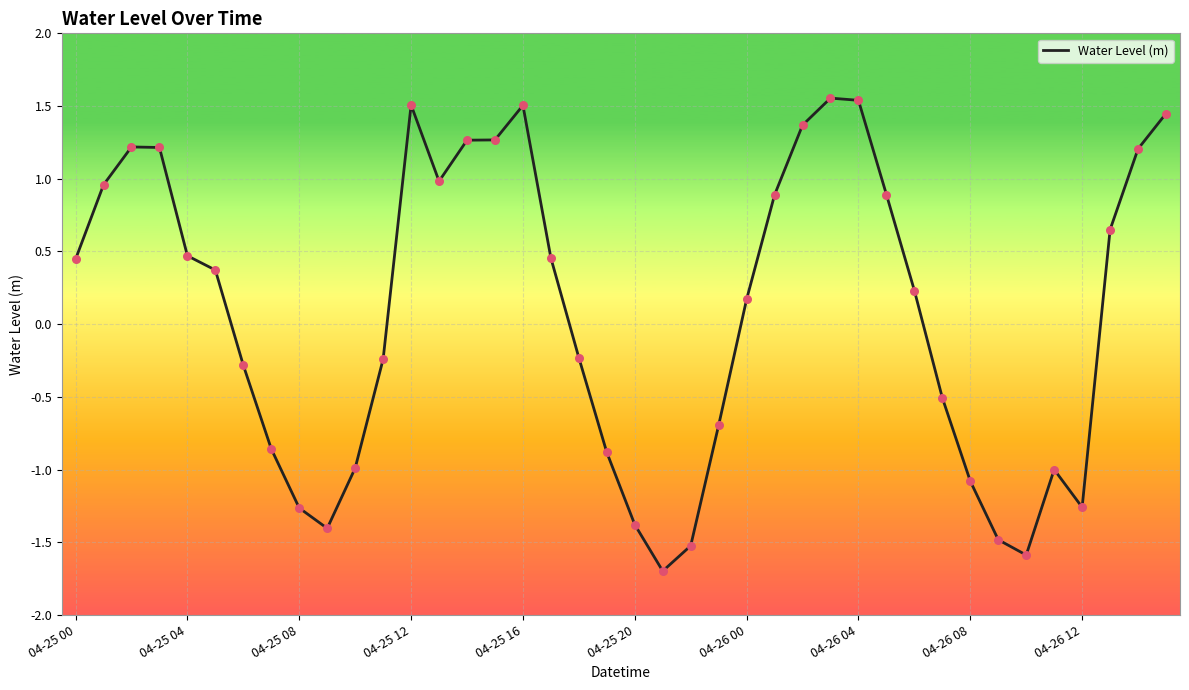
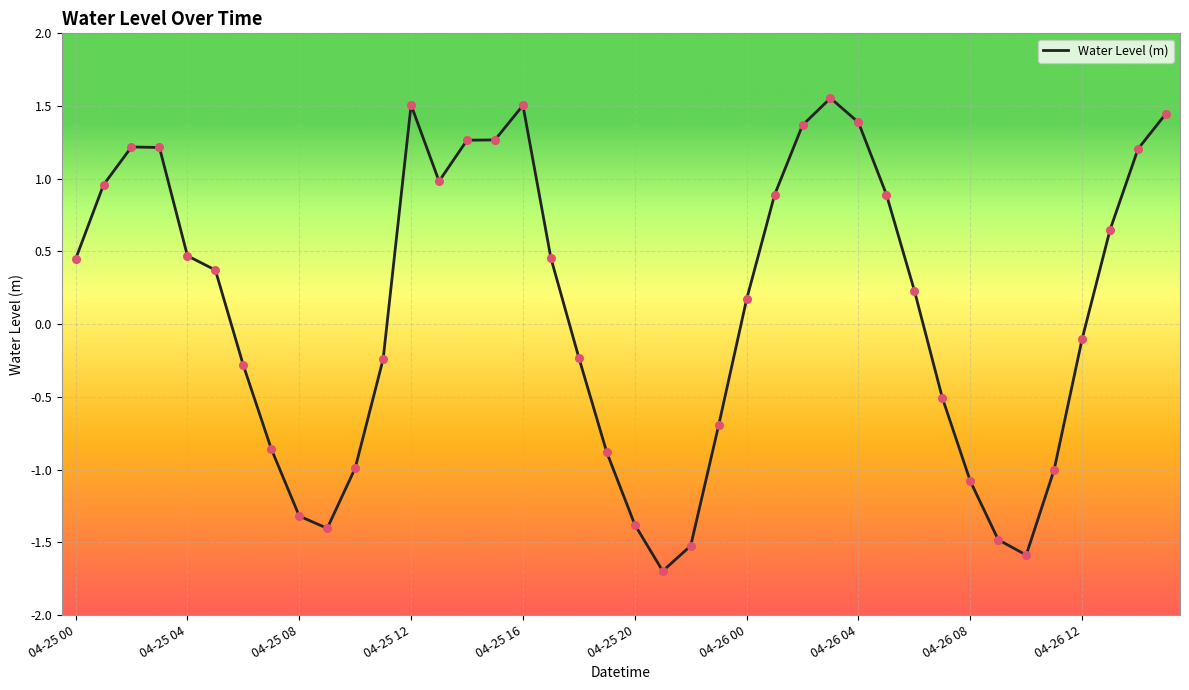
  {
    "04-25 00": 0.45,
    "04-25 04": 0.47,
-   "04-25 08": -1.26,
+   "04-25 08": -1.32,
    "04-25 12": 1.51,
    "04-25 16": 1.50,
    "04-25 20": -1.38,
    "04-26 00": 0.17,
-   "04-26 04": 1.54,
+   "04-26 04": 1.39,
    "04-26 08": -1.08,
-   "04-26 12": -1.26
+   "04-26 12": -0.10
  }
